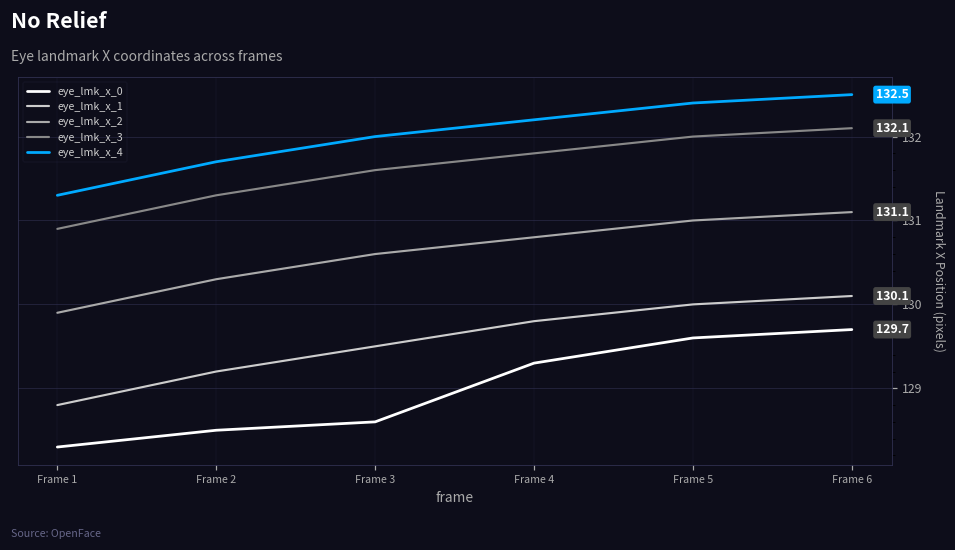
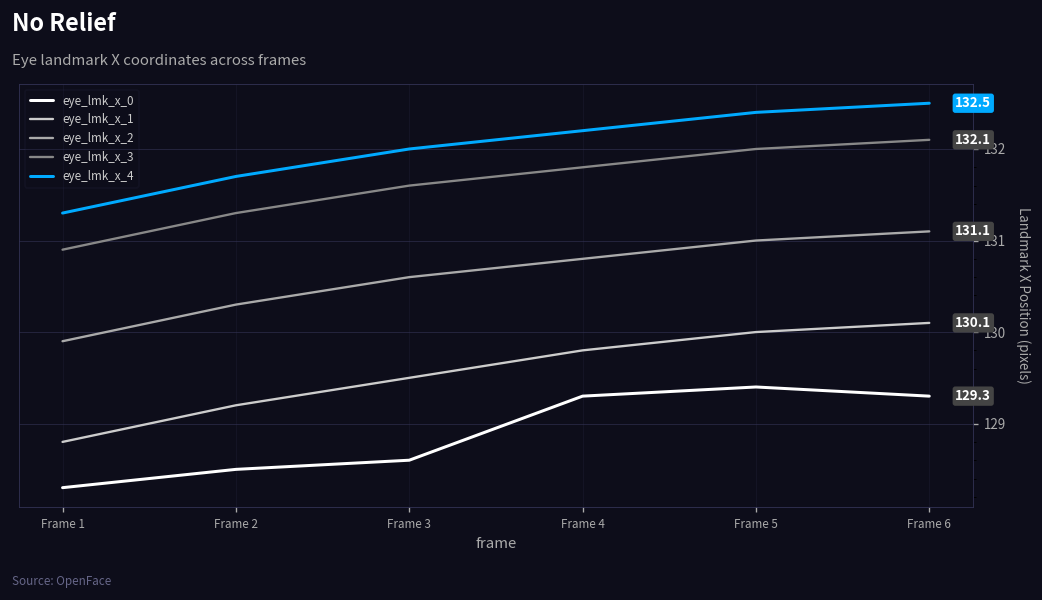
  {
    "eye_lmk_x_0": {
-     "Frame 5": 129.6,
-     "Frame 6": 129.7
+     "Frame 5": 129.4,
+     "Frame 6": 129.3
    },
    "eye_lmk_x_4": {
      "Frame 1": 131.3,
      "Frame 2": 131.7,
      "Frame 3": 132.0,
      "Frame 4": 132.2,
      "Frame 5": 132.4
    }
  }
